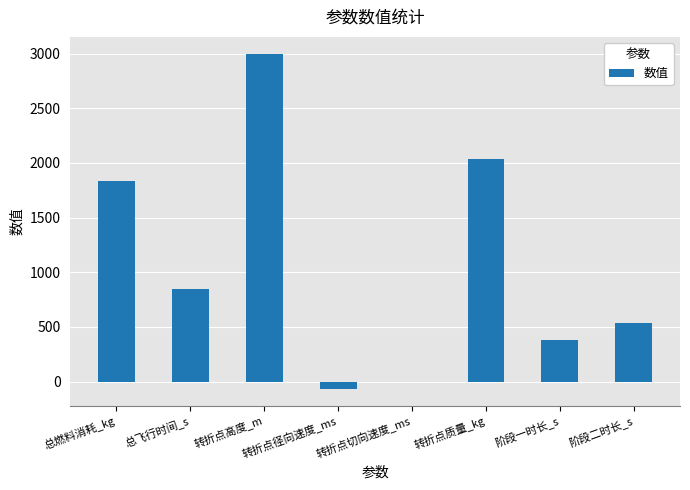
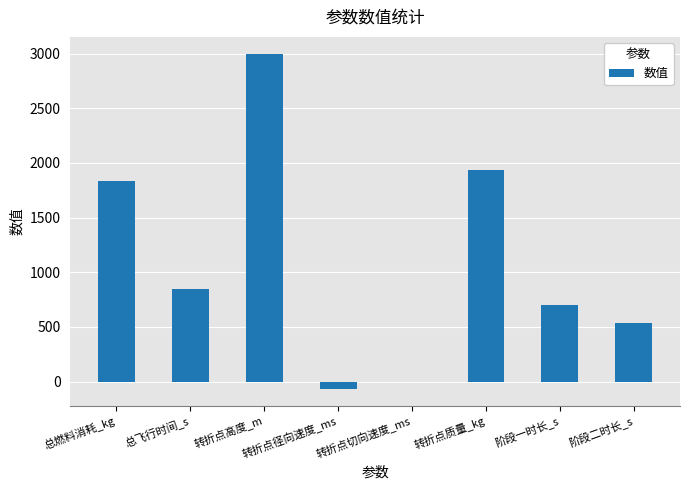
  {
    "总燃料消耗_kg": 1830,
    "总飞行时间_s": 850,
    "转折点高度_m": 3000,
    "转折点径向速度_ms": -70,
-   "转折点质量_kg": 2030,
-   "阶段一时长_s": 380,
+   "转折点质量_kg": 1940,
+   "阶段一时长_s": 700,
    "阶段二时长_s": 530
  }
